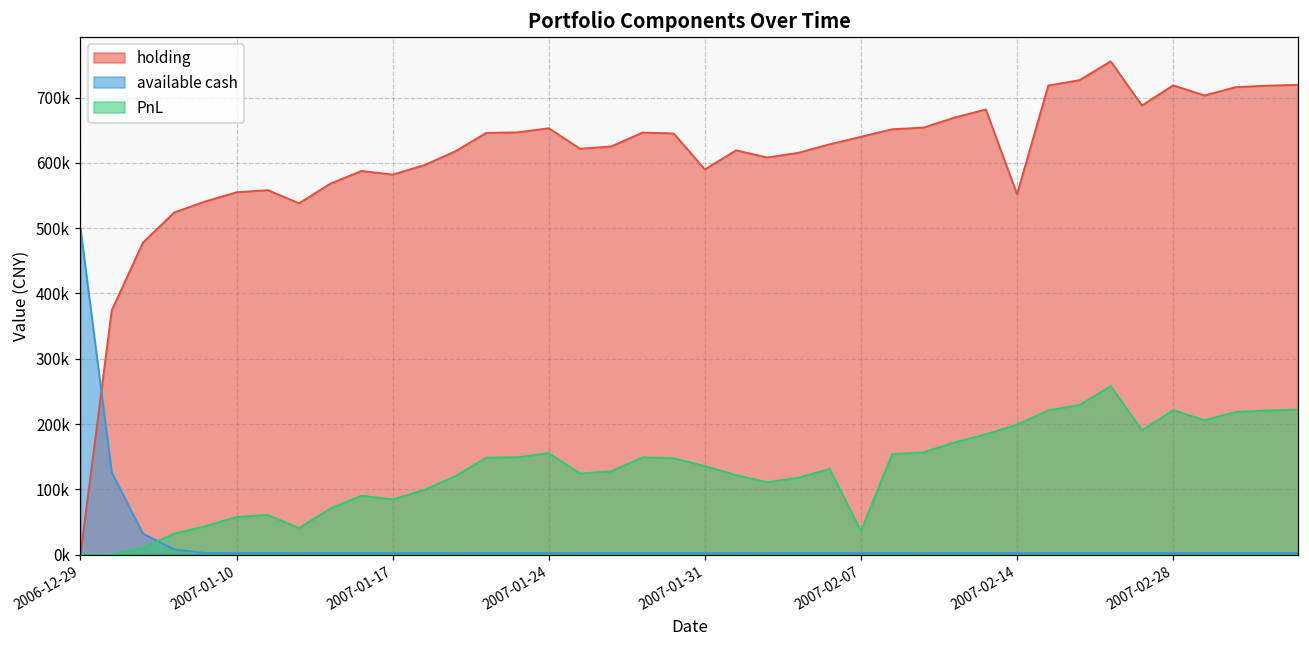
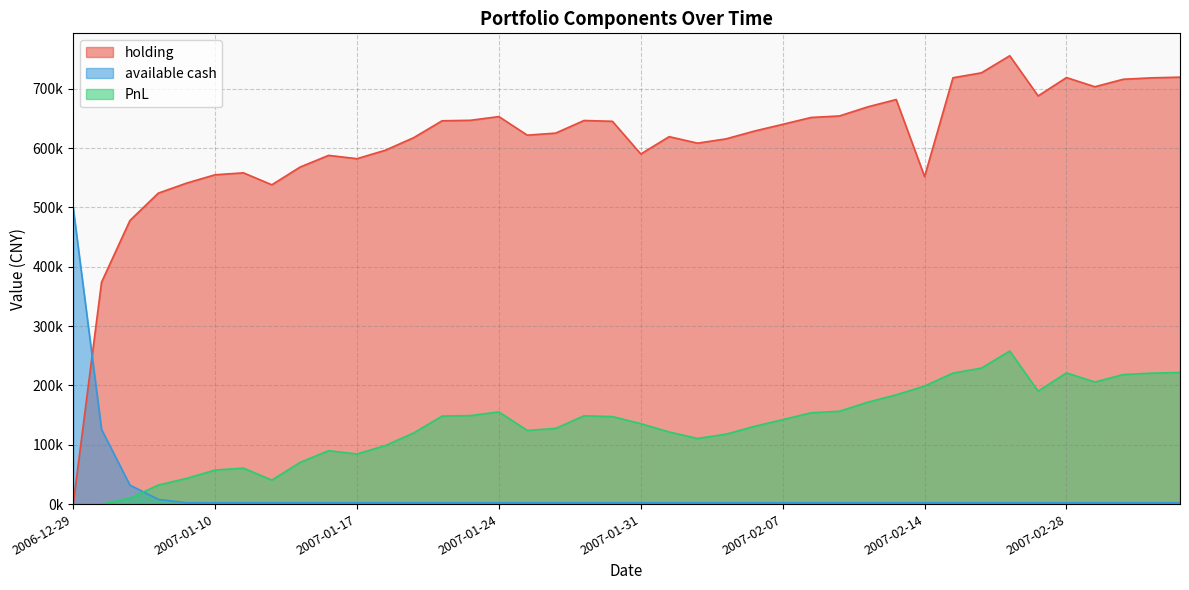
  {
    "holding": {
      "2007-01-10": 560000,
      "2007-01-17": 580000,
      "2007-01-24": 650000,
      "2007-01-31": 590000,
      "2007-02-07": 640000,
      "2007-02-14": 550000,
      "2007-02-28": 720000
    },
    "available cash": {
      "2006-12-29": 500000,
      "2007-01-10": 0,
      "2007-01-17": 0,
      "2007-01-24": 0,
      "2007-01-31": 0,
      "2007-02-07": 0,
      "2007-02-14": 0,
      "2007-02-28": 0
    },
    "PnL": {
      "2007-01-10": 60000,
      "2007-01-17": 80000,
      "2007-01-24": 160000,
      "2007-01-31": 140000,
-     "2007-02-07": 40000,
+     "2007-02-07": 140000,
      "2007-02-14": 200000,
      "2007-02-28": 220000
    }
  }
